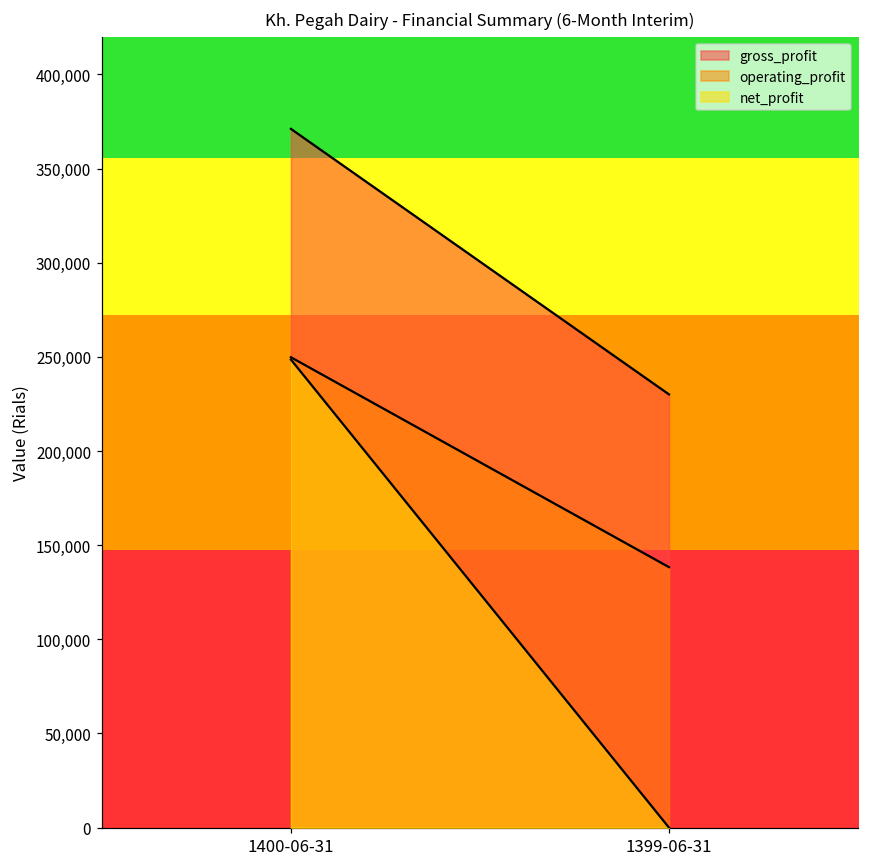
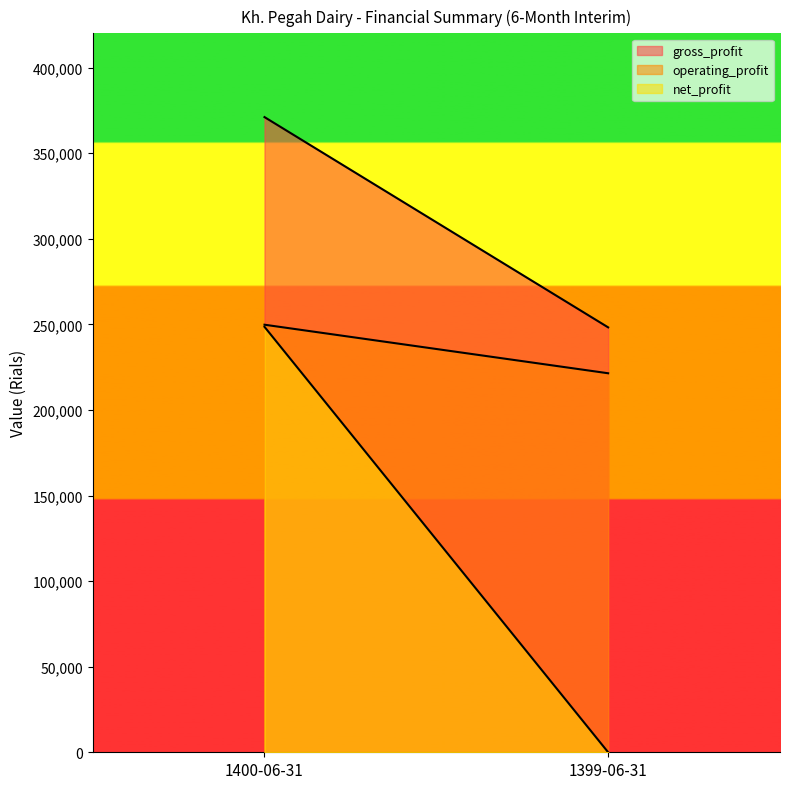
  {
    "gross_profit": {
      "1400-06-31": "371,000",
-     "1399-06-31": "230,000"
+     "1399-06-31": "248,000"
    },
    "operating_profit": {
-     "1399-06-31": "138,000"
+     "1399-06-31": "221,000"
    },
    "net_profit": {
      "1399-06-31": "0"
    }
  }
